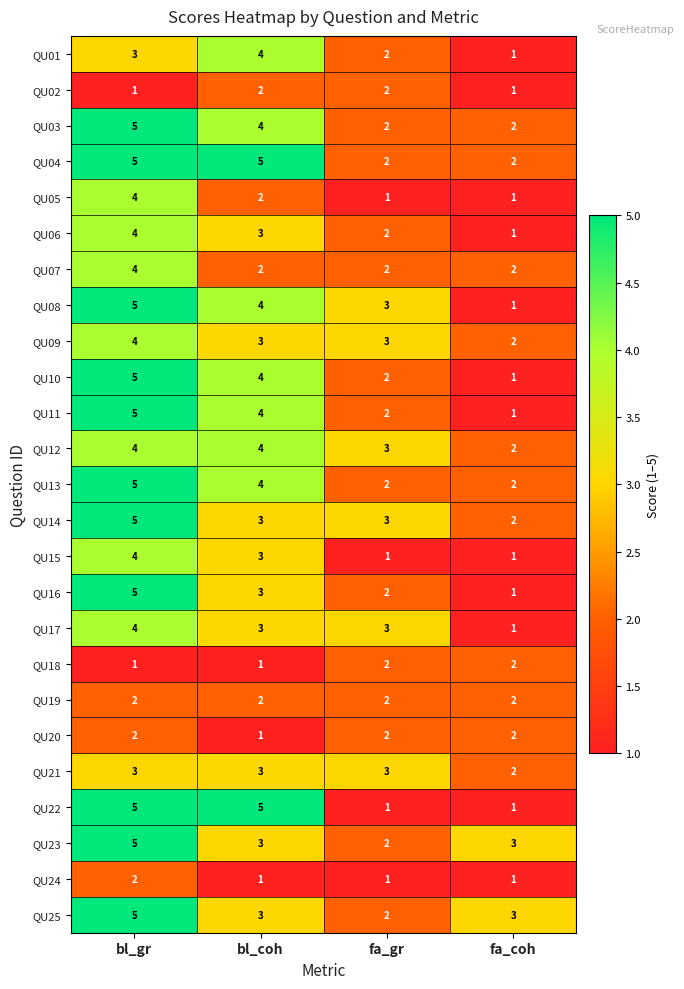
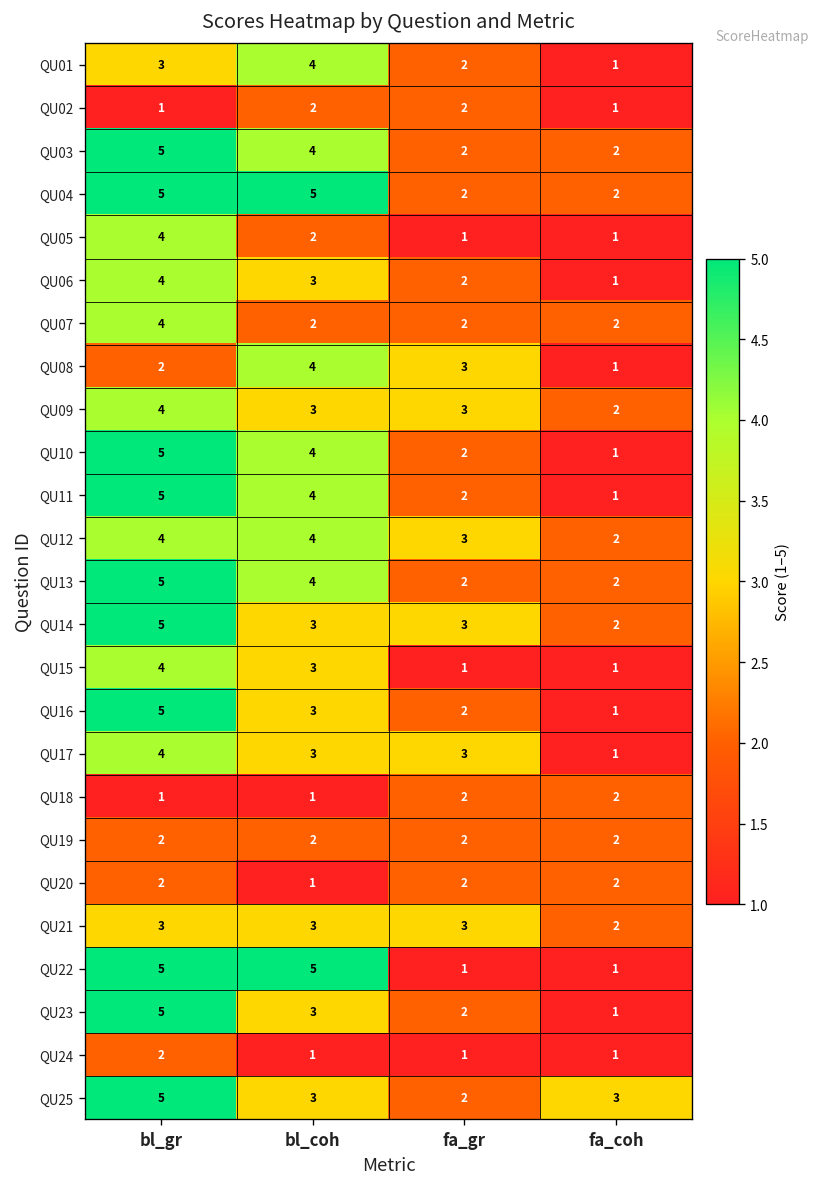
  {
    "QU01": {
      "bl_gr": 3,
      "bl_coh": 4,
      "fa_gr": 2,
      "fa_coh": 1
    },
    "QU02": {
      "bl_gr": 1,
      "bl_coh": 2,
      "fa_gr": 2,
      "fa_coh": 1
    },
    "QU03": {
      "bl_gr": 5,
      "bl_coh": 4,
      "fa_gr": 2,
      "fa_coh": 2
    },
    "QU04": {
      "bl_gr": 5,
      "bl_coh": 5,
      "fa_gr": 2,
      "fa_coh": 2
    },
    "QU05": {
      "bl_gr": 4,
      "bl_coh": 2,
      "fa_gr": 1,
      "fa_coh": 1
    },
    "QU06": {
      "bl_gr": 4,
      "bl_coh": 3,
      "fa_gr": 2,
      "fa_coh": 1
    },
    "QU07": {
      "bl_gr": 4,
      "bl_coh": 2,
      "fa_gr": 2,
      "fa_coh": 2
    },
    "QU08": {
-     "bl_gr": 5,
+     "bl_gr": 2,
      "bl_coh": 4,
      "fa_gr": 3,
      "fa_coh": 1
    },
    "QU09": {
      "bl_gr": 4,
      "bl_coh": 3,
      "fa_gr": 3,
      "fa_coh": 2
    },
    "QU10": {
      "bl_gr": 5,
      "bl_coh": 4,
      "fa_gr": 2,
      "fa_coh": 1
    },
    "QU11": {
      "bl_gr": 5,
      "bl_coh": 4,
      "fa_gr": 2,
      "fa_coh": 1
    },
    "QU12": {
      "bl_gr": 4,
      "bl_coh": 4,
      "fa_gr": 3,
      "fa_coh": 2
    },
    "QU13": {
      "bl_gr": 5,
      "bl_coh": 4,
      "fa_gr": 2,
      "fa_coh": 2
    },
    "QU14": {
      "bl_gr": 5,
      "bl_coh": 3,
      "fa_gr": 3,
      "fa_coh": 2
    },
    "QU15": {
      "bl_gr": 4,
      "bl_coh": 3,
      "fa_gr": 1,
      "fa_coh": 1
    },
    "QU16": {
      "bl_gr": 5,
      "bl_coh": 3,
      "fa_gr": 2,
      "fa_coh": 1
    },
    "QU17": {
      "bl_gr": 4,
      "bl_coh": 3,
      "fa_gr": 3,
      "fa_coh": 1
    },
    "QU18": {
      "bl_gr": 1,
      "bl_coh": 1,
      "fa_gr": 2,
      "fa_coh": 2
    },
    "QU19": {
      "bl_gr": 2,
      "bl_coh": 2,
      "fa_gr": 2,
      "fa_coh": 2
    },
    "QU20": {
      "bl_gr": 2,
      "bl_coh": 1,
      "fa_gr": 2,
      "fa_coh": 2
    },
    "QU21": {
      "bl_gr": 3,
      "bl_coh": 3,
      "fa_gr": 3,
      "fa_coh": 2
    },
    "QU22": {
      "bl_gr": 5,
      "bl_coh": 5,
      "fa_gr": 1,
      "fa_coh": 1
    },
    "QU23": {
      "bl_gr": 5,
      "bl_coh": 3,
      "fa_gr": 2,
-     "fa_coh": 3
+     "fa_coh": 1
    },
    "QU24": {
      "bl_gr": 2,
      "bl_coh": 1,
      "fa_gr": 1,
      "fa_coh": 1
    },
    "QU25": {
      "bl_gr": 5,
      "bl_coh": 3,
      "fa_gr": 2,
      "fa_coh": 3
    }
  }
